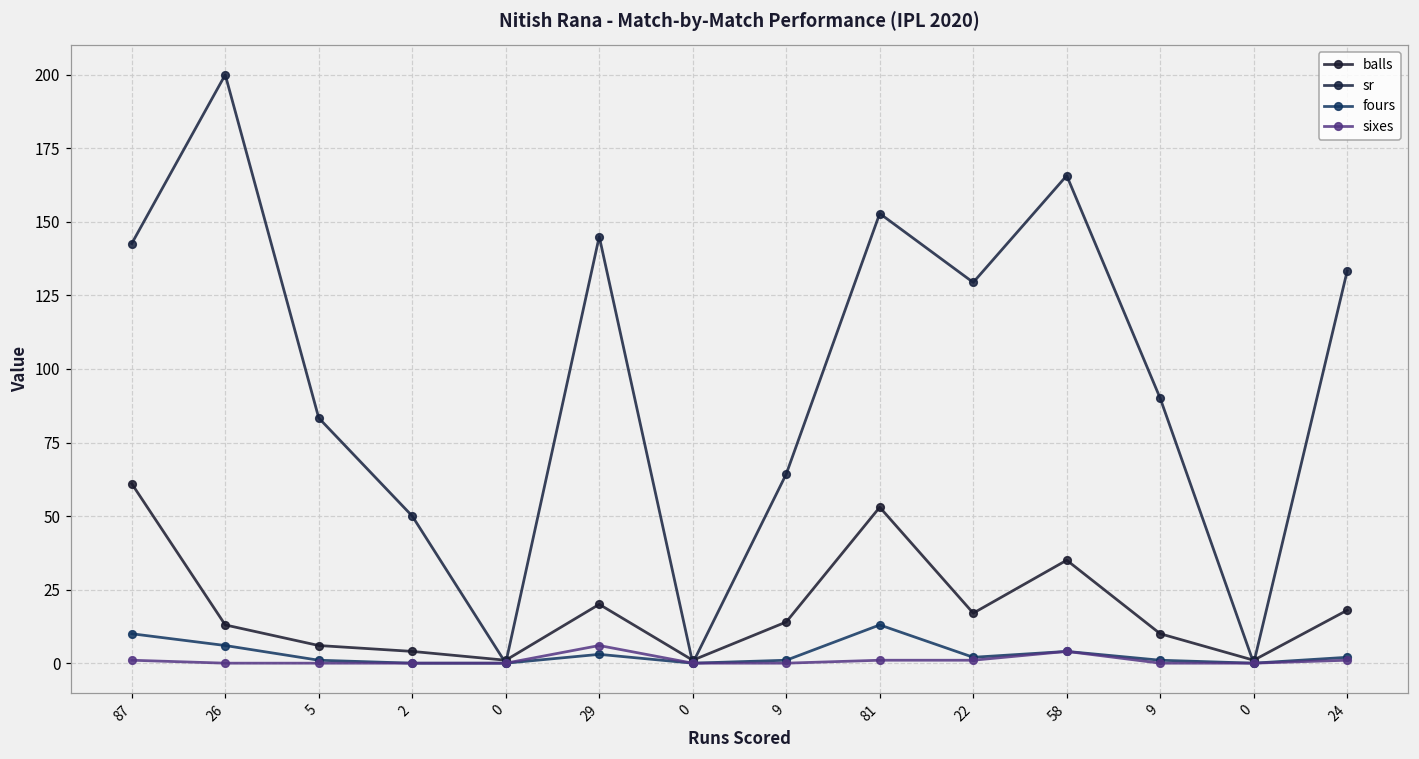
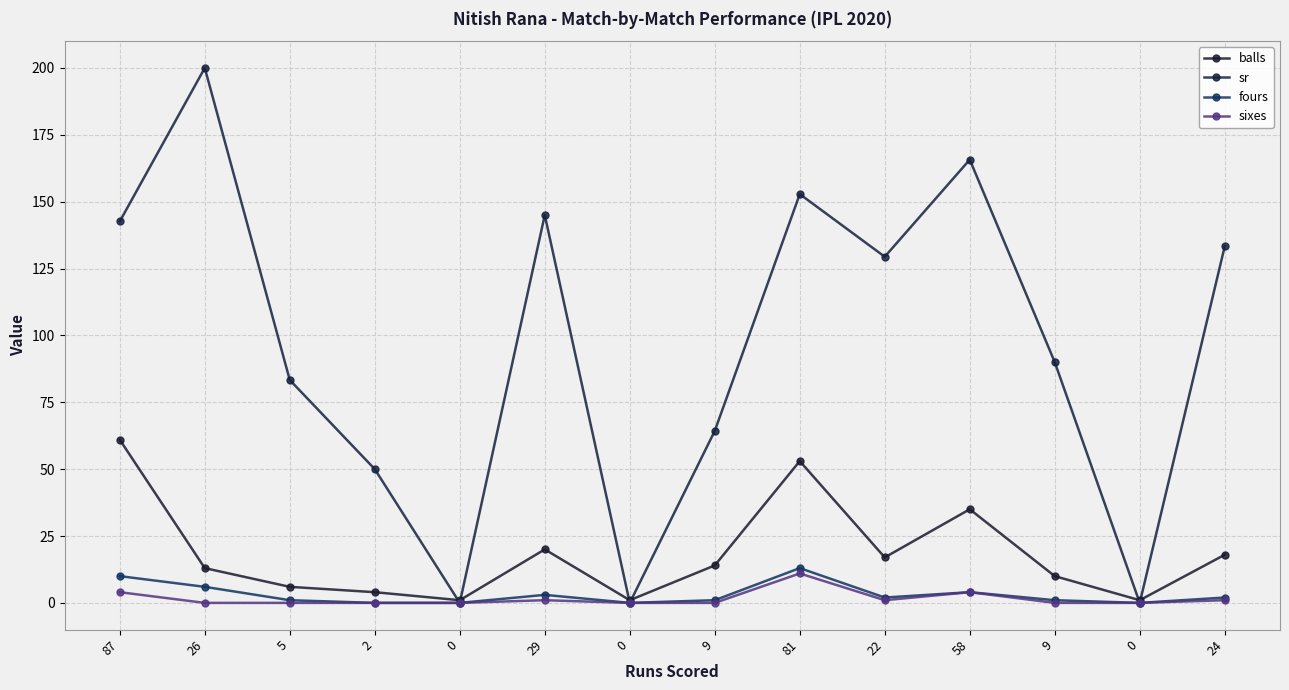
  {
    "sixes": {
-     "87": 1,
+     "87": 4,
      "26": 0,
      "5": 0,
-     "29": 6,
-     "81": 1,
+     "29": 1,
+     "81": 11,
      "22": 1,
      "24": 1
    }
  }
